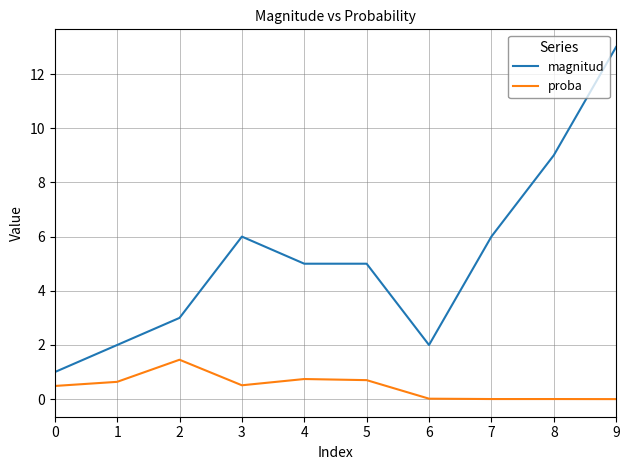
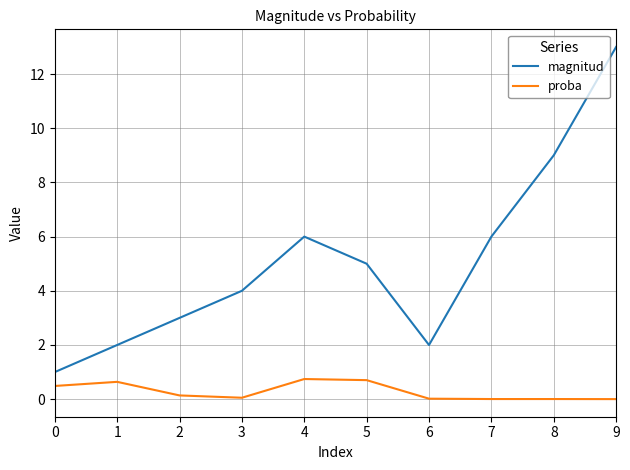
  {
    "magnitud": {
      "0": 1,
      "1": 2,
      "2": 3,
-     "3": 6,
-     "4": 5,
+     "3": 4,
+     "4": 6,
      "5": 5,
      "6": 2,
      "7": 6,
      "8": 9,
      "9": 13
    },
    "proba": {
      "0": 0.5,
      "1": 0.6,
-     "2": 1.5,
-     "3": 0.5,
+     "2": 0.1,
+     "3": 0.1,
      "4": 0.7,
      "5": 0.7,
      "6": 0.0,
      "7": 0.0,
      "8": 0.0,
      "9": 0.0
    }
  }
